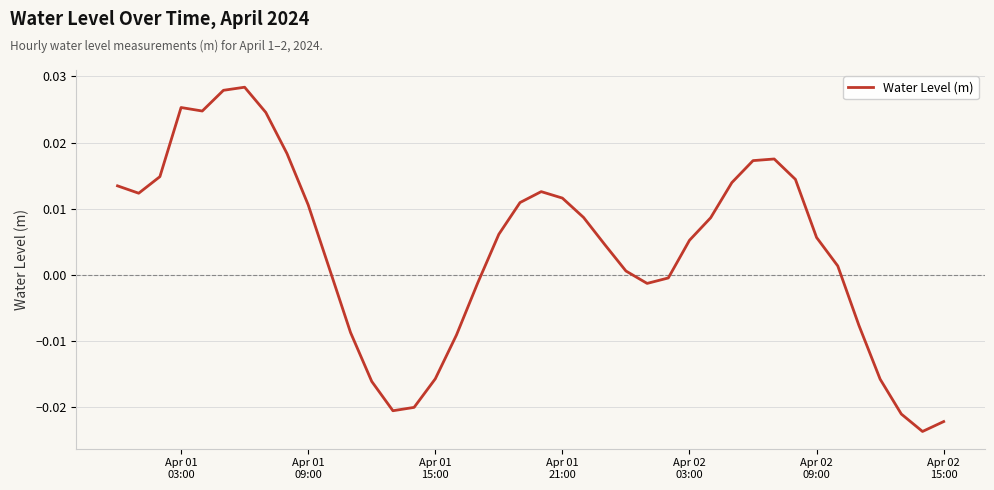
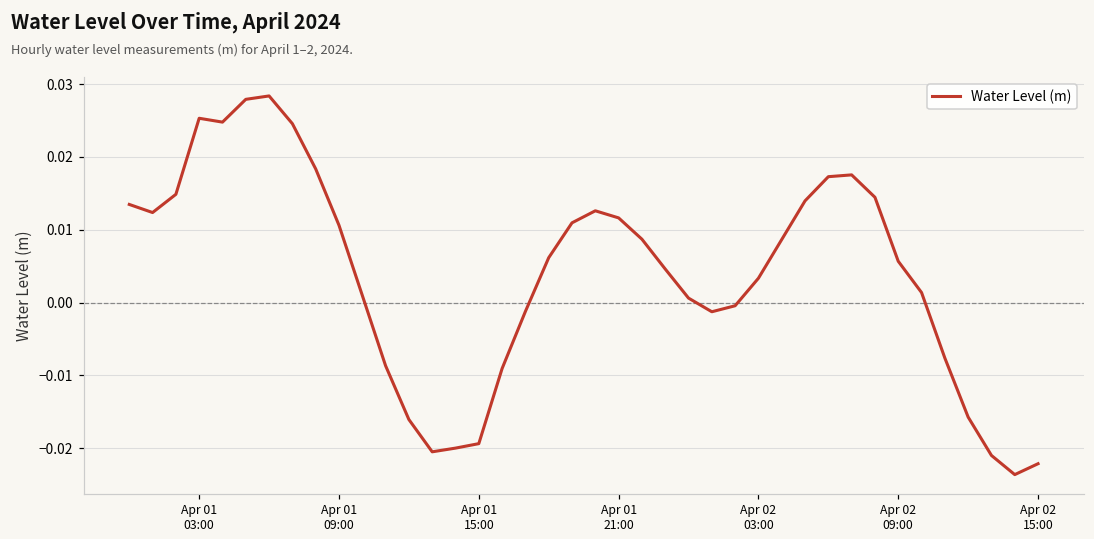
  {
    "Apr 01 03:00": 0.025,
    "Apr 01 09:00": 0.011,
-   "Apr 01 15:00": -0.016,
+   "Apr 01 15:00": -0.019,
    "Apr 01 21:00": 0.012,
-   "Apr 02 03:00": 0.005,
+   "Apr 02 03:00": 0.003,
    "Apr 02 09:00": 0.006,
    "Apr 02 15:00": -0.022
  }
